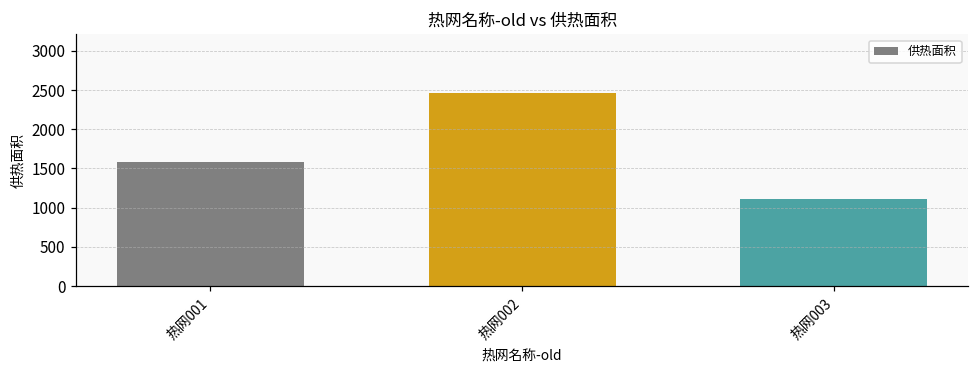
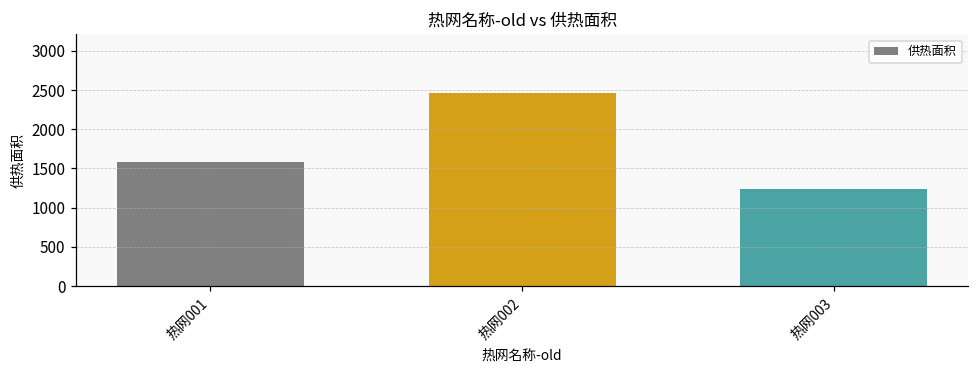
  {
    "热网001": 1600,
    "热网002": 2500,
-   "热网003": 1100
+   "热网003": 1200
  }
